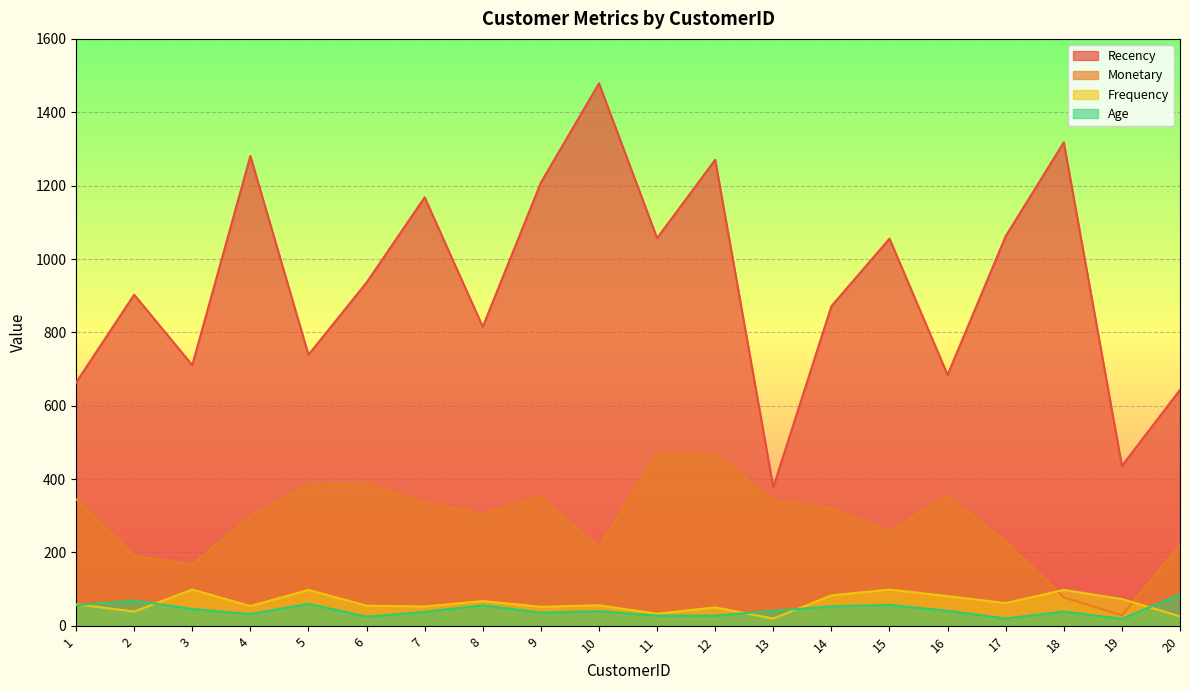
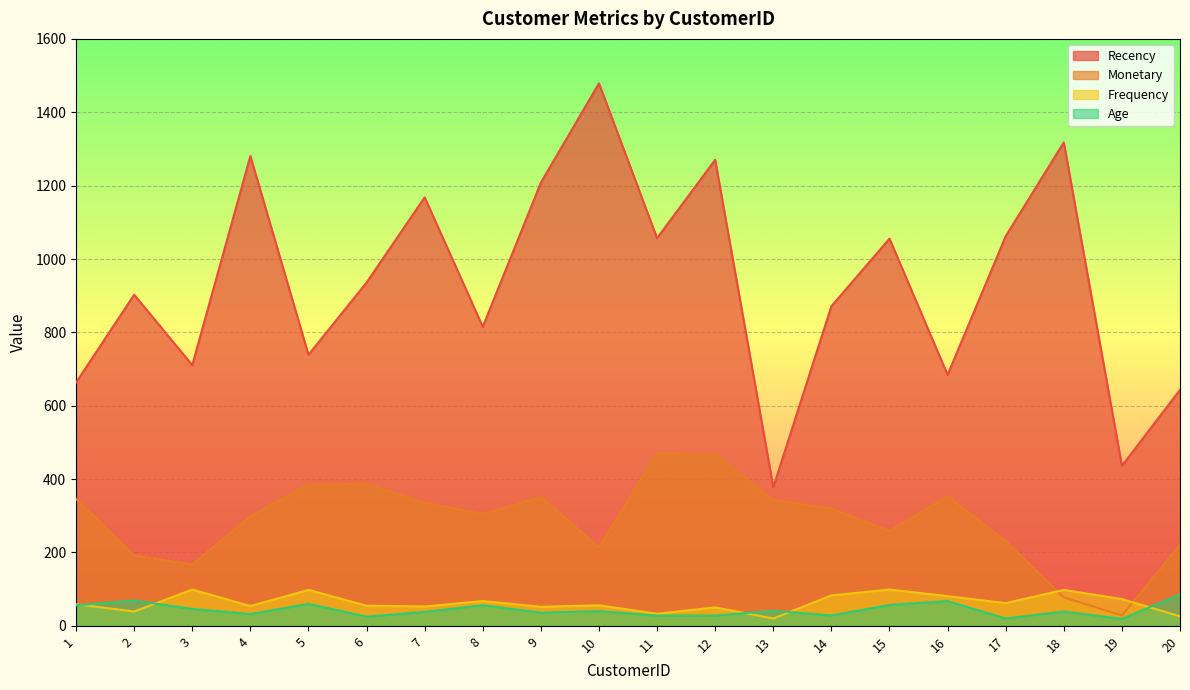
  {
    "Frequency": {
      "2": 40,
      "3": 100,
      "4": 50,
      "5": 100,
      "6": 60,
      "7": 50,
      "8": 70,
      "9": 50,
      "10": 60,
      "12": 50,
      "13": 20,
      "14": 80,
      "15": 100,
      "16": 80,
      "17": 60,
      "18": 100,
      "19": 70,
      "20": 30
    },
    "Age": {
      "2": 70,
      "3": 50,
      "4": 30,
      "5": 60,
      "6": 30,
      "7": 40,
      "8": 60,
      "9": 40,
      "10": 40,
      "12": 30,
      "13": 40,
-     "14": 50,
+     "14": 30,
      "15": 60,
-     "16": 40,
+     "16": 70,
      "17": 20,
      "18": 40,
      "19": 20,
      "20": 90
    }
  }
